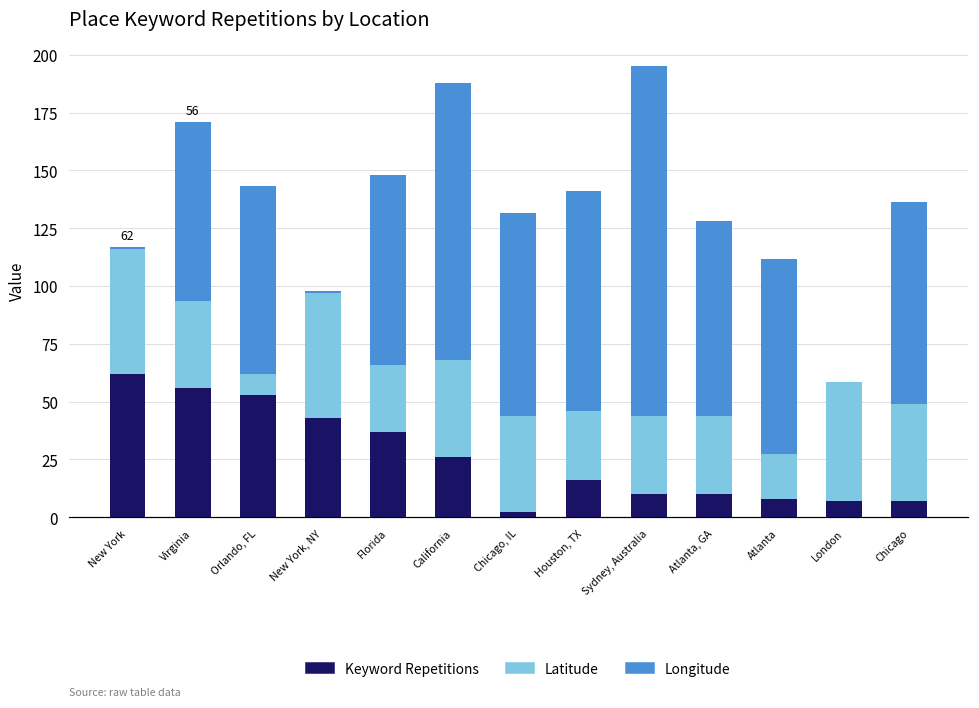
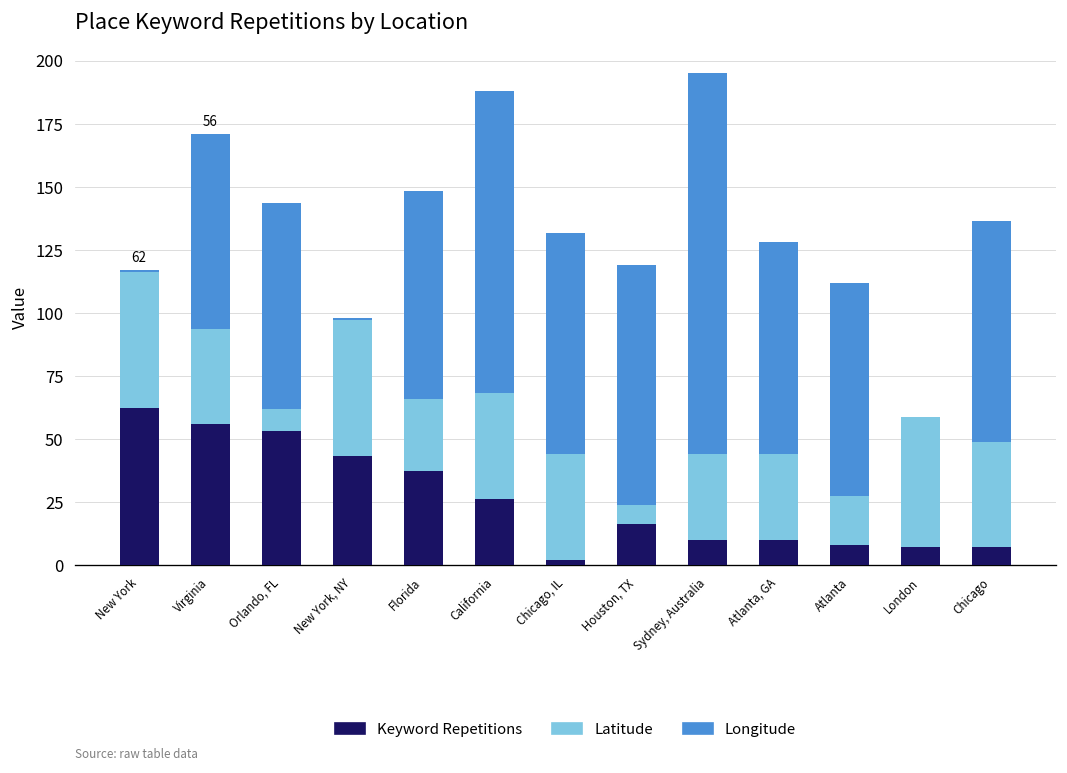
  {
    "Keyword Repetitions": {
      "New York": 62,
      "Virginia": 56,
      "Orlando, FL": 53,
      "New York, NY": 43,
      "Florida": 37,
      "California": 26,
      "Chicago, IL": 2,
      "Houston, TX": 16,
      "Sydney, Australia": 10,
      "Atlanta, GA": 10,
      "Atlanta": 8,
      "London": 7,
      "Chicago": 7
    },
    "Latitude": {
      "New York": 54,
      "Virginia": 38,
      "Orlando, FL": 9,
      "New York, NY": 54,
      "Florida": 29,
      "California": 42,
      "Chicago, IL": 42,
-     "Houston, TX": 30,
+     "Houston, TX": 8,
      "Sydney, Australia": 34,
      "Atlanta, GA": 34,
      "Atlanta": 19,
      "London": 52,
      "Chicago": 42
    },
    "Longitude": {
      "Orlando, FL": 81,
      "Florida": 83,
      "California": 120,
      "Chicago, IL": 88,
      "Houston, TX": 95,
      "Sydney, Australia": 151,
      "Atlanta, GA": 84,
      "Atlanta": 84,
      "Chicago": 88
    }
  }
